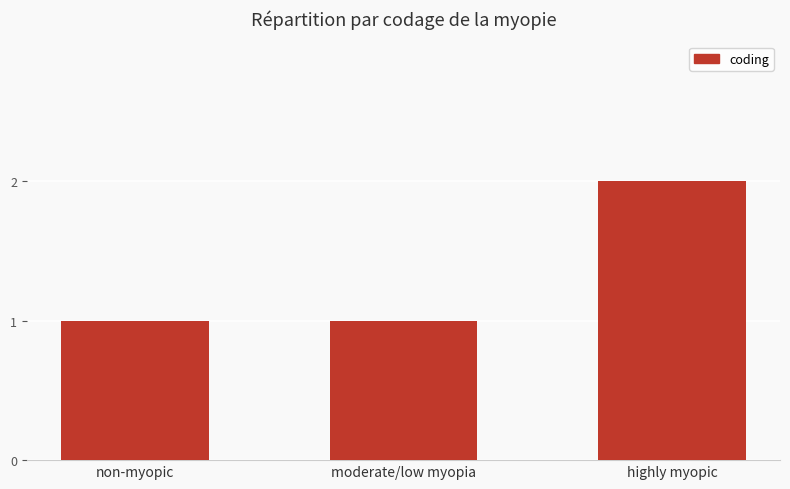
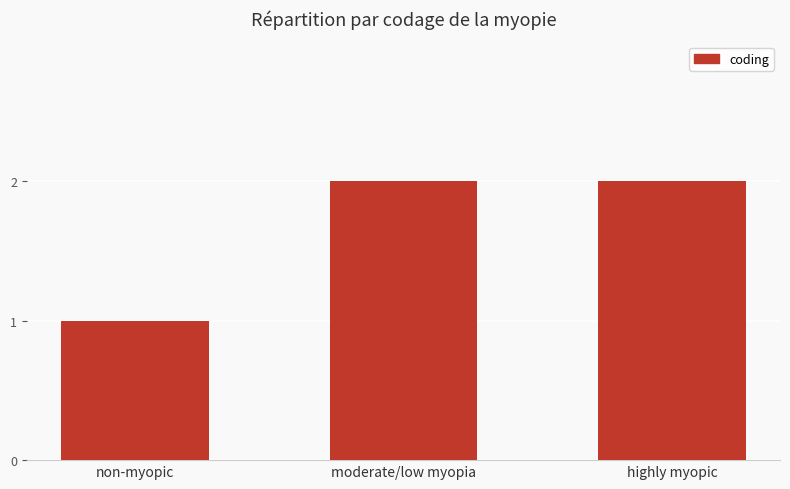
  {
    "non-myopic": 1,
-   "moderate/low myopia": 1,
+   "moderate/low myopia": 2,
    "highly myopic": 2
  }
